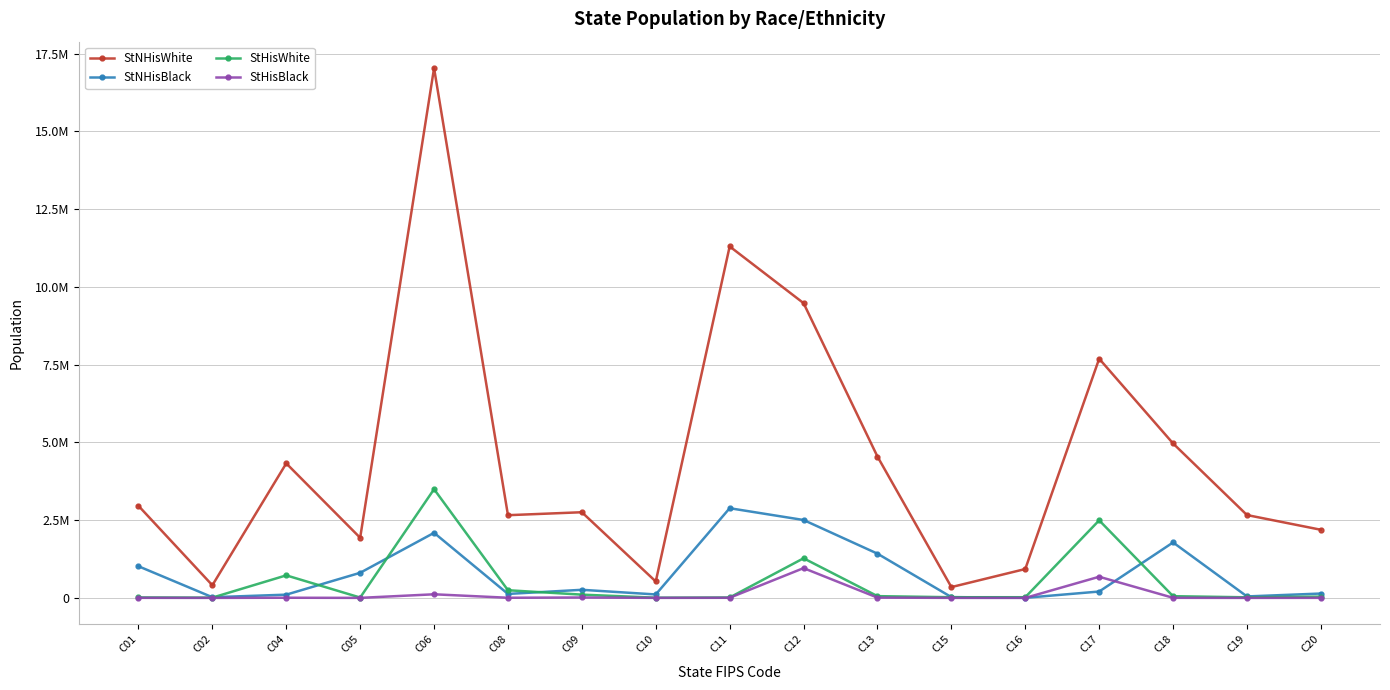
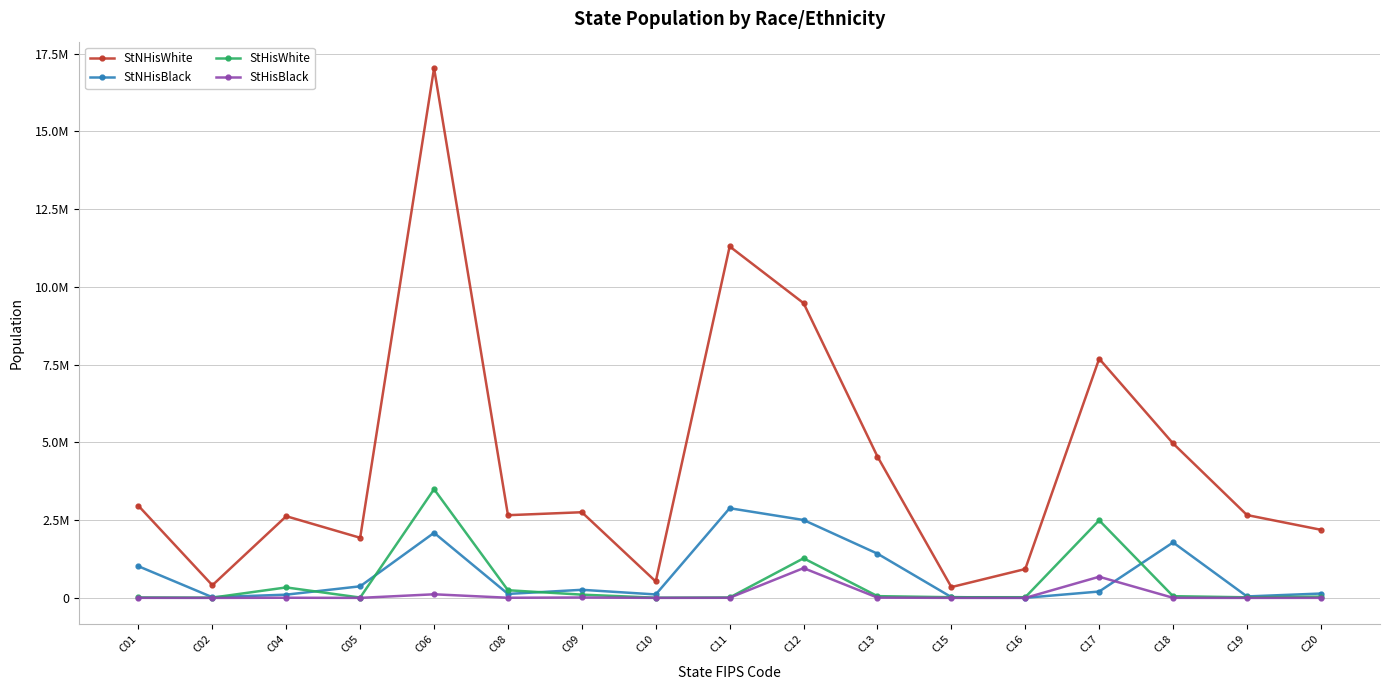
  {
    "StNHisWhite": {
      "C01": 3000000,
      "C02": 400000,
-     "C04": 4300000,
+     "C04": 2600000,
      "C05": 1900000,
      "C06": 17000000,
      "C08": 2700000,
      "C09": 2800000,
      "C10": 500000,
      "C11": 11300000,
      "C12": 9500000,
      "C13": 4500000,
      "C15": 300000,
      "C16": 900000,
      "C17": 7700000,
      "C18": 5000000,
      "C19": 2700000,
      "C20": 2200000
    },
    "StNHisBlack": {
      "C01": 1000000,
      "C04": 100000,
-     "C05": 800000,
+     "C05": 400000,
      "C06": 2100000,
      "C08": 100000,
      "C09": 300000,
      "C10": 100000,
      "C11": 2900000,
      "C12": 2500000,
      "C13": 1400000,
      "C17": 200000,
      "C18": 1800000,
      "C20": 100000
    },
    "StHisWhite": {
-     "C04": 700000,
+     "C04": 300000,
      "C06": 3500000,
      "C08": 200000,
      "C09": 100000,
      "C12": 1300000,
      "C17": 2500000
    },
    "StHisBlack": {
      "C04": 0,
      "C06": 100000,
      "C08": 0,
      "C09": 0,
      "C12": 1000000,
      "C17": 700000
    }
  }
